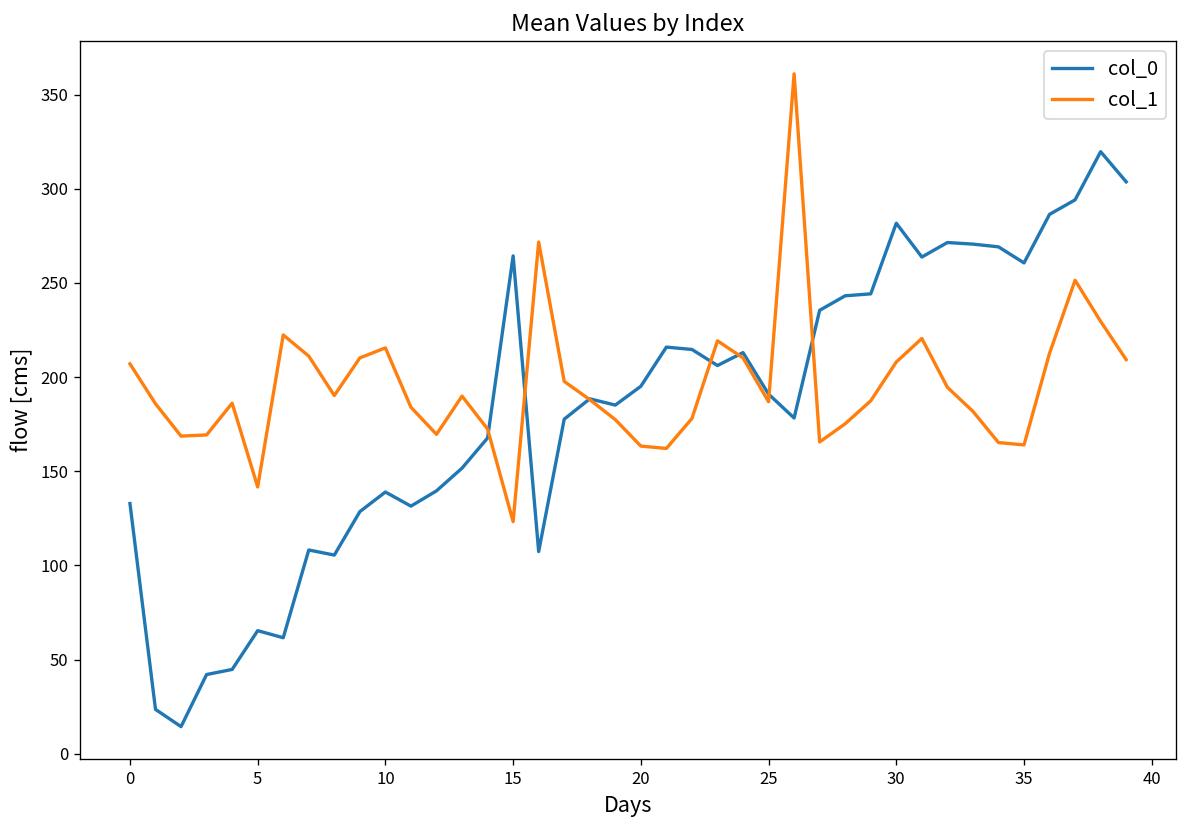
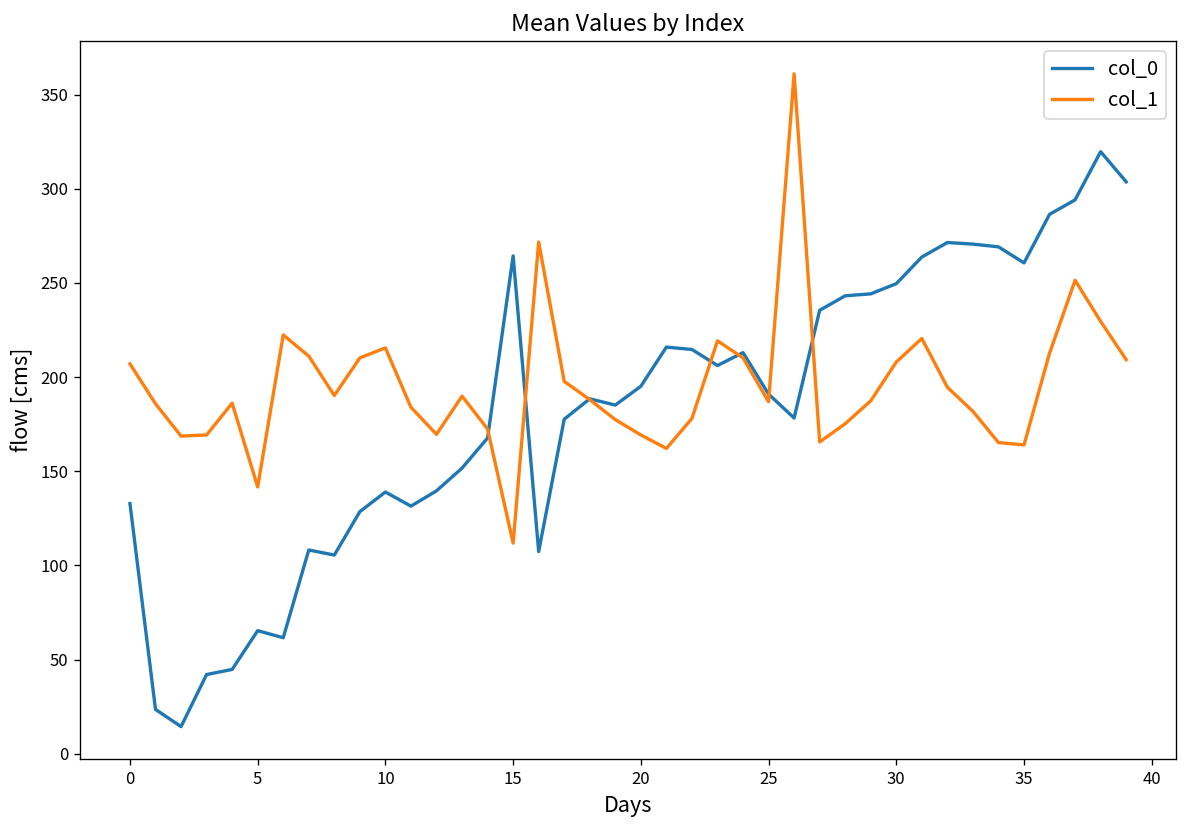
  {
    "col_0": {
      "0": 133,
      "5": 65,
      "10": 139,
      "15": 264,
      "20": 195,
      "25": 191,
-     "30": 282,
+     "30": 250,
      "35": 261
    },
    "col_1": {
      "0": 207,
      "5": 142,
      "10": 215,
-     "15": 123,
-     "20": 163,
+     "15": 112,
+     "20": 169,
      "25": 187,
      "30": 208,
      "35": 164
    }
  }
